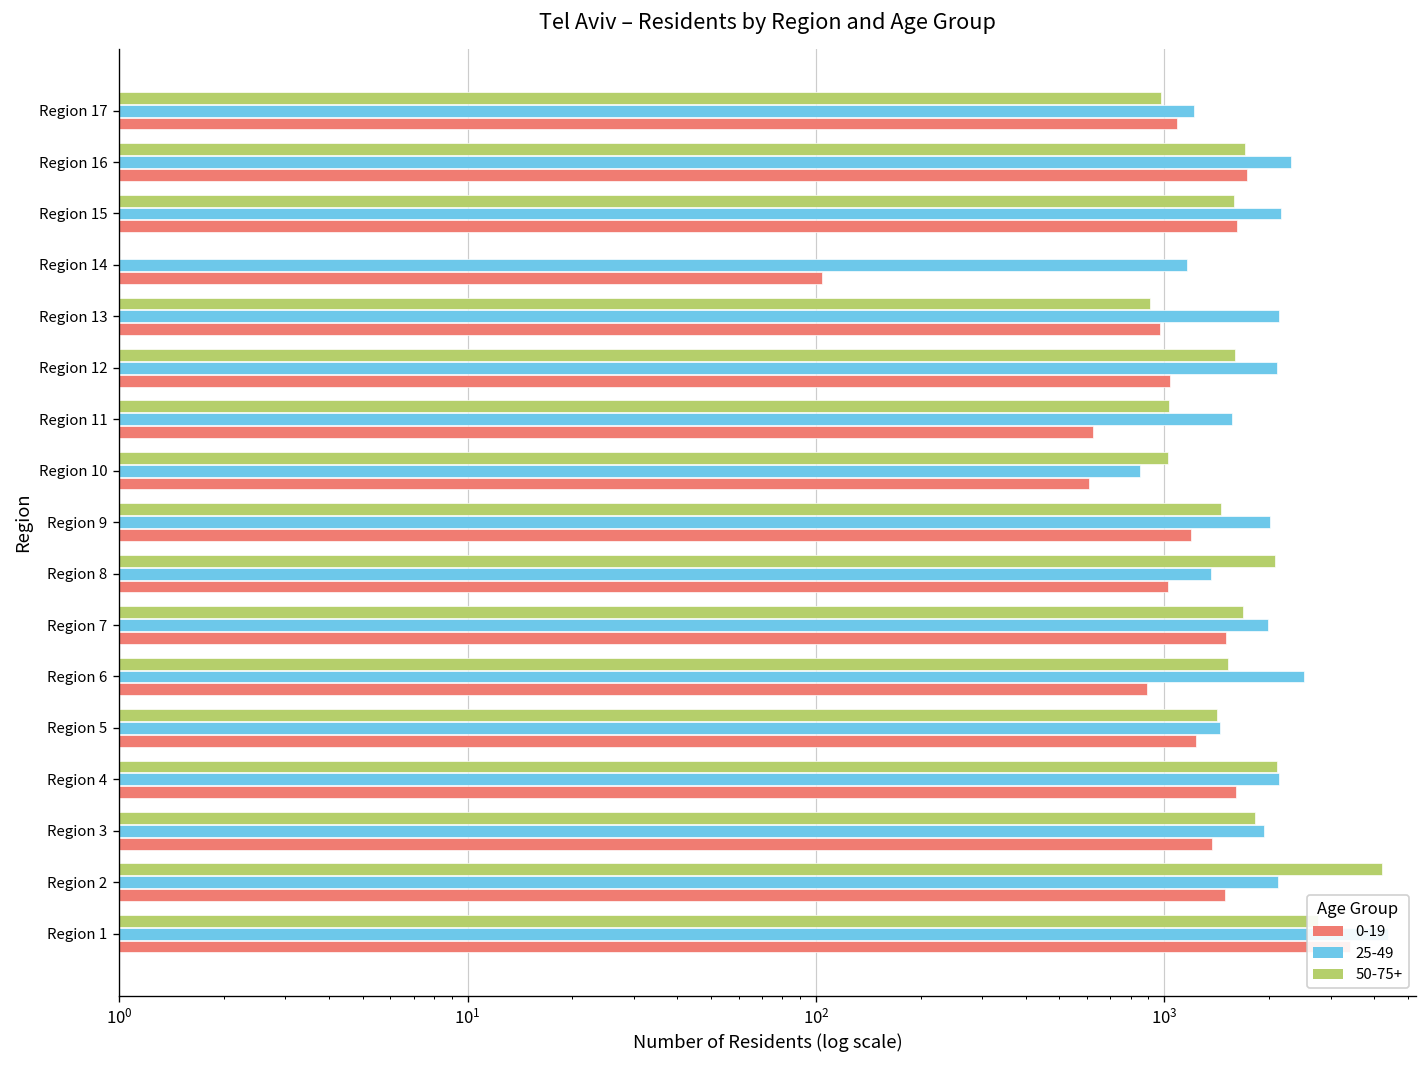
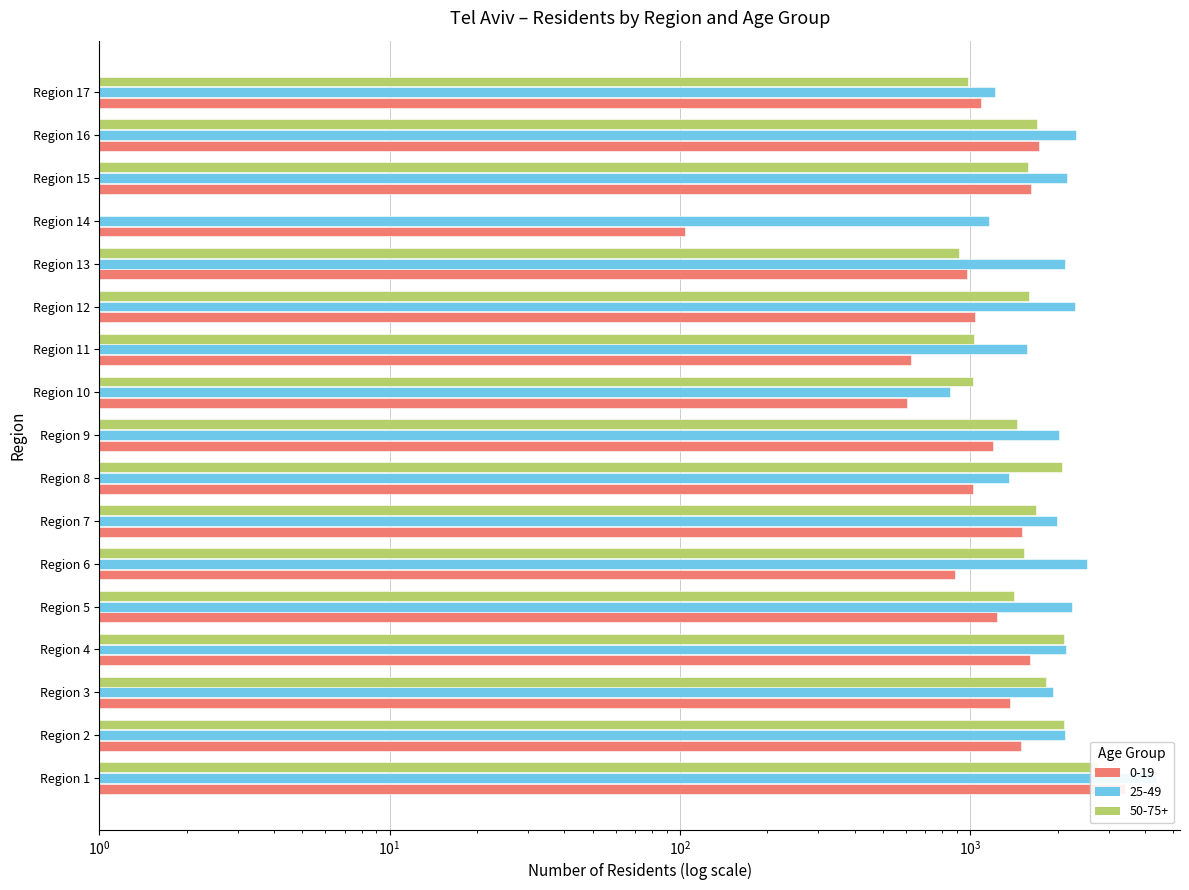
  {
    "0-19": {
      "Region 17": 1090,
      "Region 16": 1700,
      "Region 15": 1600,
      "Region 14": 104,
      "Region 13": 970,
      "Region 12": 1040,
      "Region 11": 630,
      "Region 10": 610,
      "Region 9": 1190,
      "Region 8": 1030,
      "Region 7": 1500,
      "Region 6": 890,
      "Region 5": 1240,
      "Region 4": 1600,
      "Region 3": 1400,
      "Region 2": 1500
    },
    "25-49": {
      "Region 17": 1220,
      "Region 16": 2300,
      "Region 15": 2200,
      "Region 14": 1160,
      "Region 13": 2100,
-     "Region 12": 2100,
+     "Region 12": 2300,
      "Region 11": 1600,
      "Region 10": 850,
      "Region 9": 2000,
      "Region 8": 1400,
      "Region 7": 2000,
      "Region 6": 2500,
-     "Region 5": 1400,
+     "Region 5": 2200,
      "Region 4": 2100,
      "Region 3": 1900,
      "Region 2": 2100
    },
    "50-75+": {
      "Region 17": 980,
      "Region 16": 1700,
      "Region 15": 1600,
      "Region 13": 910,
      "Region 12": 1600,
      "Region 11": 1030,
      "Region 10": 1020,
      "Region 9": 1500,
      "Region 8": 2100,
      "Region 7": 1700,
      "Region 6": 1500,
      "Region 5": 1400,
      "Region 4": 2100,
      "Region 3": 1800,
-     "Region 2": 4200
+     "Region 2": 2100
    }
  }
